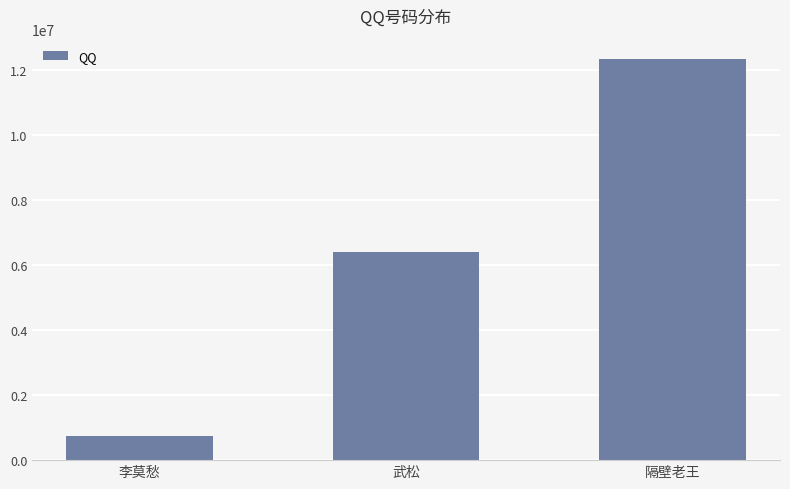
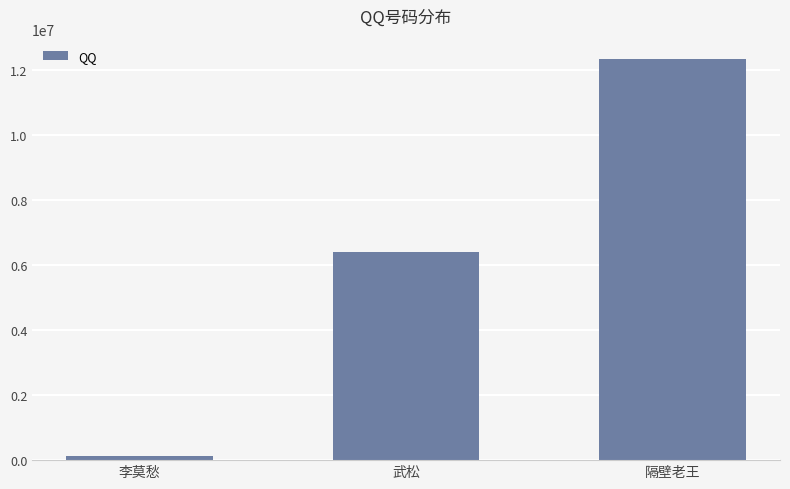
  {
-   "李莫愁": 700000,
+   "李莫愁": 100000,
    "武松": 6400000,
    "隔壁老王": 12300000
  }
